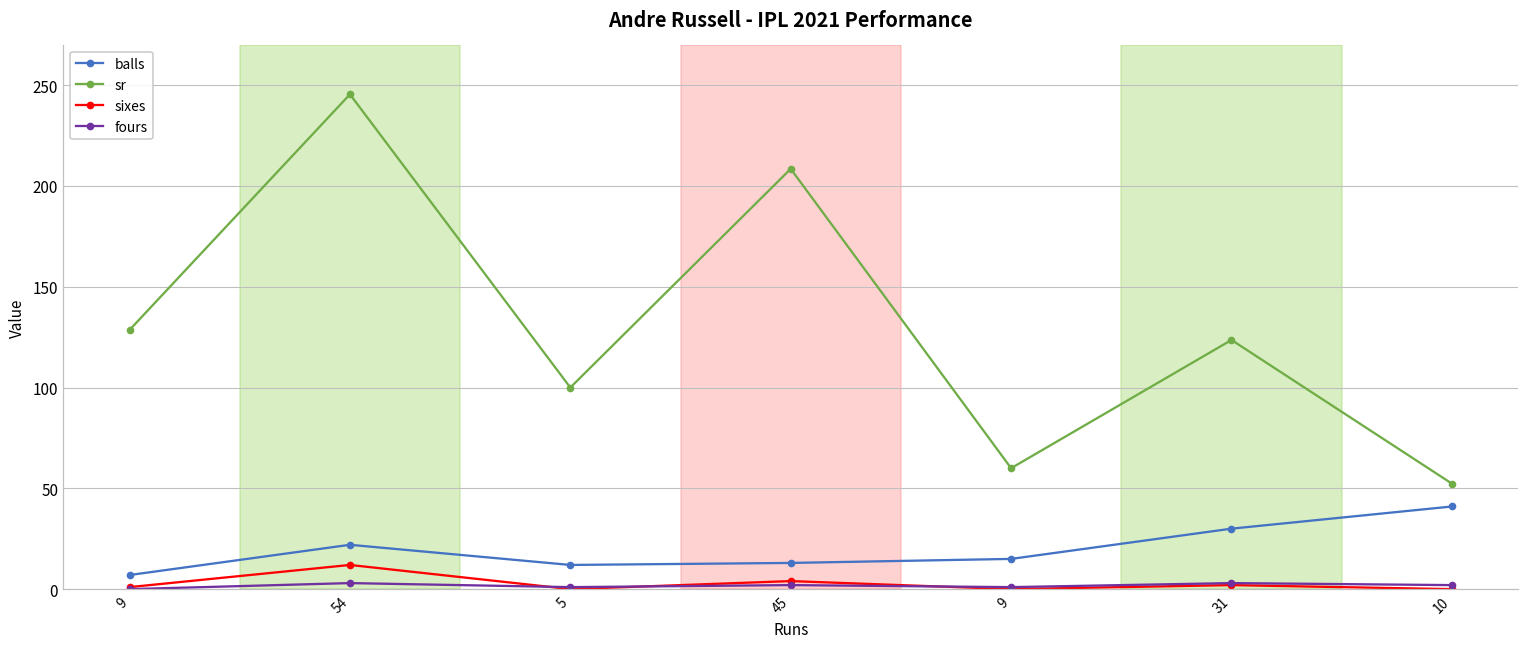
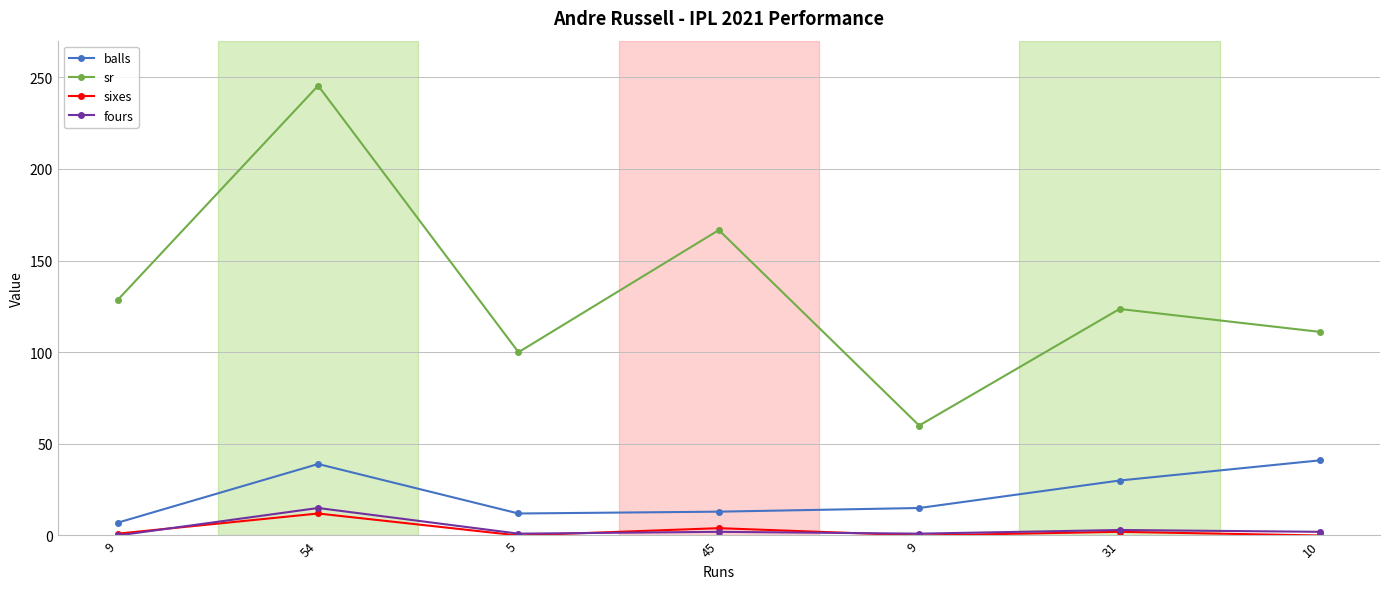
  {
    "balls": {
-     "54": 22,
+     "54": 39,
      "5": 12,
      "45": 13,
      "31": 30,
      "10": 41
    },
    "sr": {
      "54": 245,
      "5": 100,
-     "45": 208,
+     "45": 167,
      "31": 124,
-     "10": 52
+     "10": 111
    },
    "sixes": {
      "54": 12,
      "45": 4,
      "10": 0
    },
    "fours": {
-     "54": 3,
+     "54": 15,
      "45": 2,
      "10": 2
    }
  }
